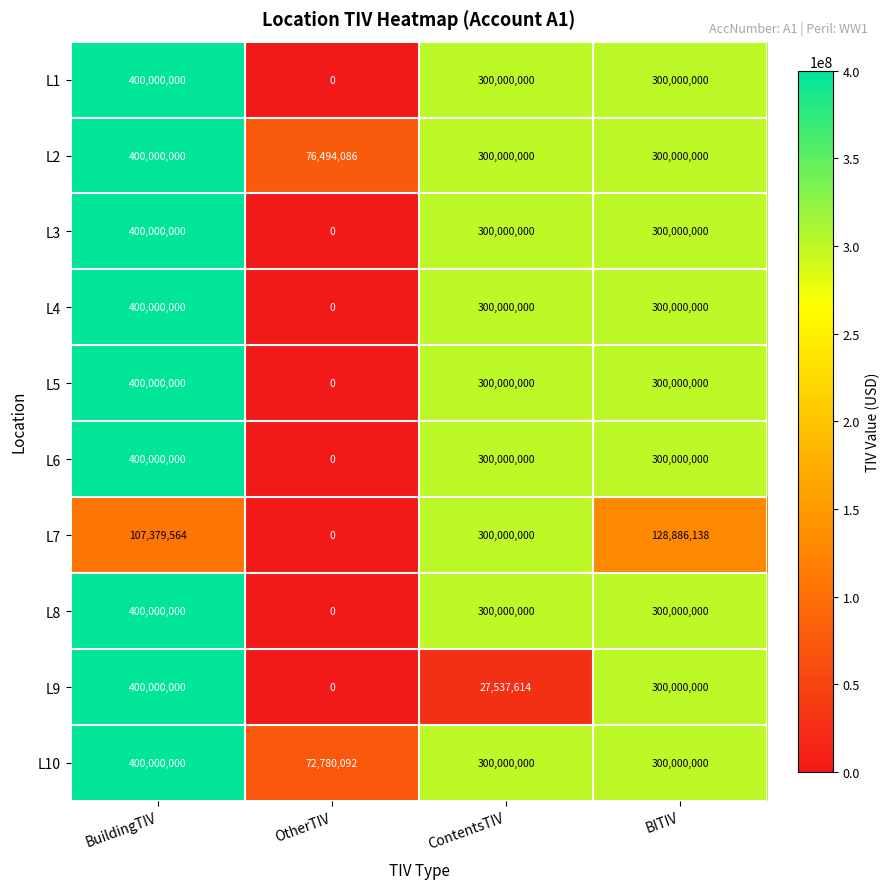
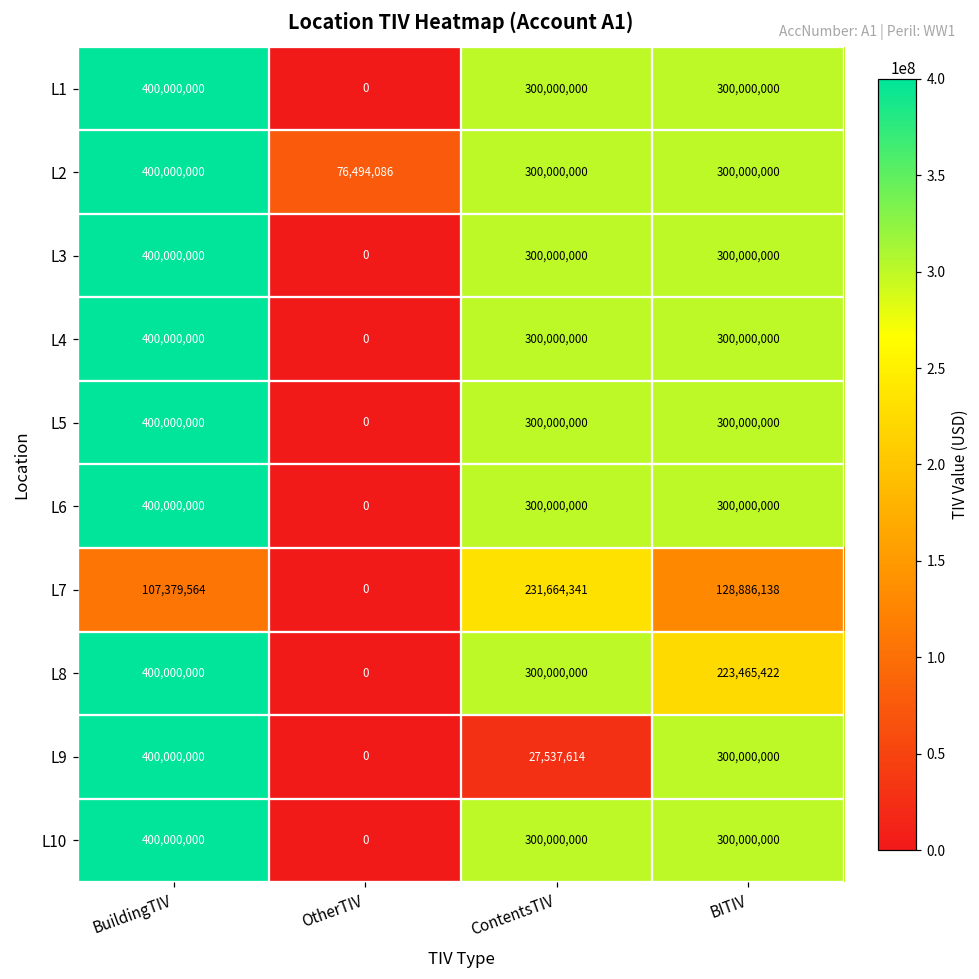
  {
    "L1": {
      "BuildingTIV": "400,000,000",
      "OtherTIV": "0",
      "ContentsTIV": "300,000,000",
      "BITIV": "300,000,000"
    },
    "L2": {
      "BuildingTIV": "400,000,000",
      "OtherTIV": "76,494,086",
      "ContentsTIV": "300,000,000",
      "BITIV": "300,000,000"
    },
    "L3": {
      "BuildingTIV": "400,000,000",
      "OtherTIV": "0",
      "ContentsTIV": "300,000,000",
      "BITIV": "300,000,000"
    },
    "L4": {
      "BuildingTIV": "400,000,000",
      "OtherTIV": "0",
      "ContentsTIV": "300,000,000",
      "BITIV": "300,000,000"
    },
    "L5": {
      "BuildingTIV": "400,000,000",
      "OtherTIV": "0",
      "ContentsTIV": "300,000,000",
      "BITIV": "300,000,000"
    },
    "L6": {
      "BuildingTIV": "400,000,000",
      "OtherTIV": "0",
      "ContentsTIV": "300,000,000",
      "BITIV": "300,000,000"
    },
    "L7": {
      "BuildingTIV": "107,379,564",
      "OtherTIV": "0",
-     "ContentsTIV": "300,000,000",
+     "ContentsTIV": "231,664,341",
      "BITIV": "128,886,138"
    },
    "L8": {
      "BuildingTIV": "400,000,000",
      "OtherTIV": "0",
      "ContentsTIV": "300,000,000",
-     "BITIV": "300,000,000"
+     "BITIV": "223,465,422"
    },
    "L9": {
      "BuildingTIV": "400,000,000",
      "OtherTIV": "0",
      "ContentsTIV": "27,537,614",
      "BITIV": "300,000,000"
    },
    "L10": {
      "BuildingTIV": "400,000,000",
-     "OtherTIV": "72,780,092",
+     "OtherTIV": "0",
      "ContentsTIV": "300,000,000",
      "BITIV": "300,000,000"
    }
  }
